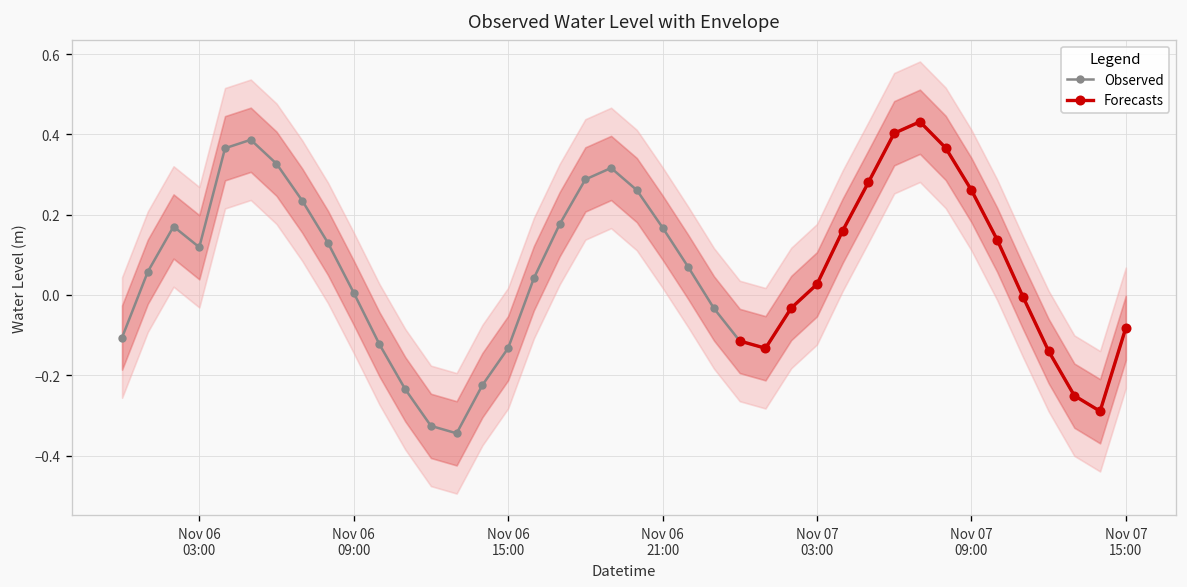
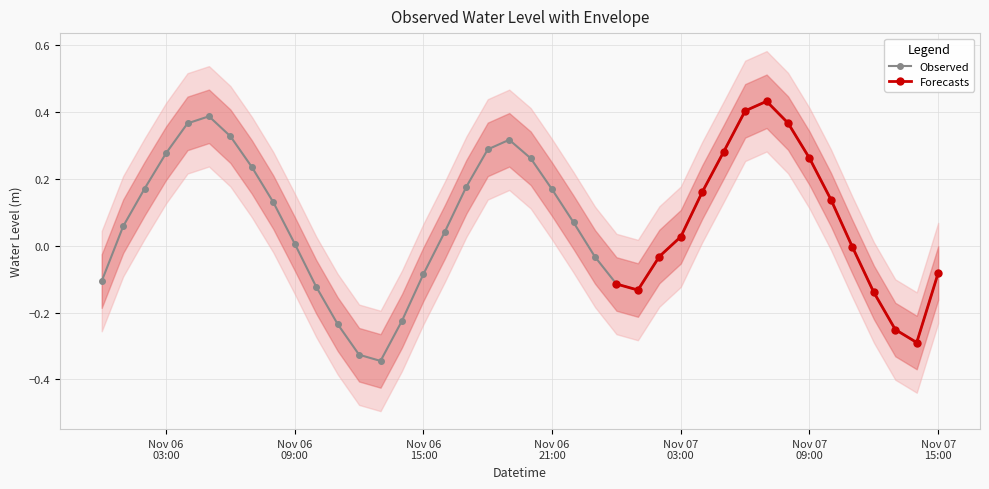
  {
    "Observed": {
-     "Nov 06 03:00": 0.12,
+     "Nov 06 03:00": 0.28,
      "Nov 06 09:00": 0.01,
-     "Nov 06 15:00": -0.13,
+     "Nov 06 15:00": -0.08,
      "Nov 06 21:00": 0.17
    }
  }
